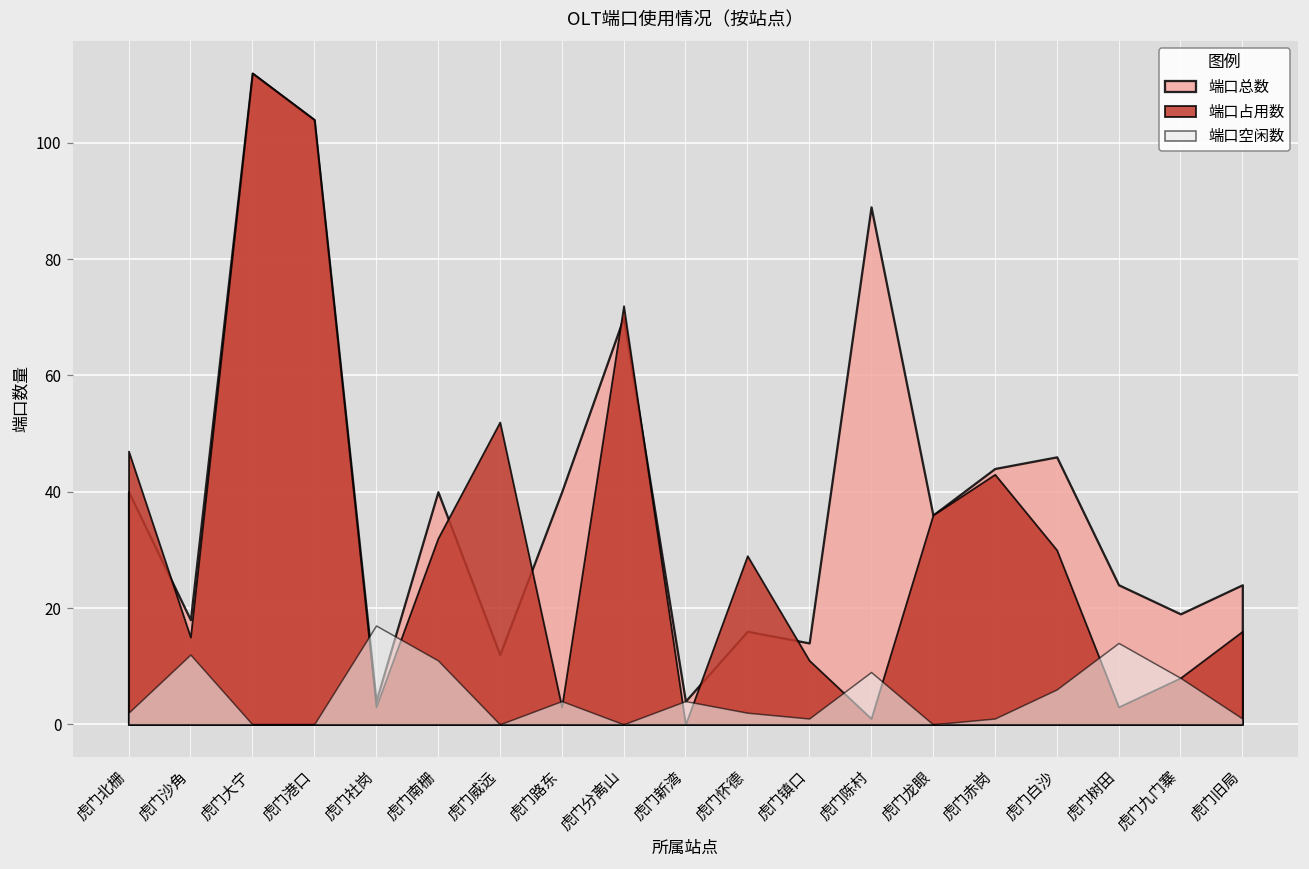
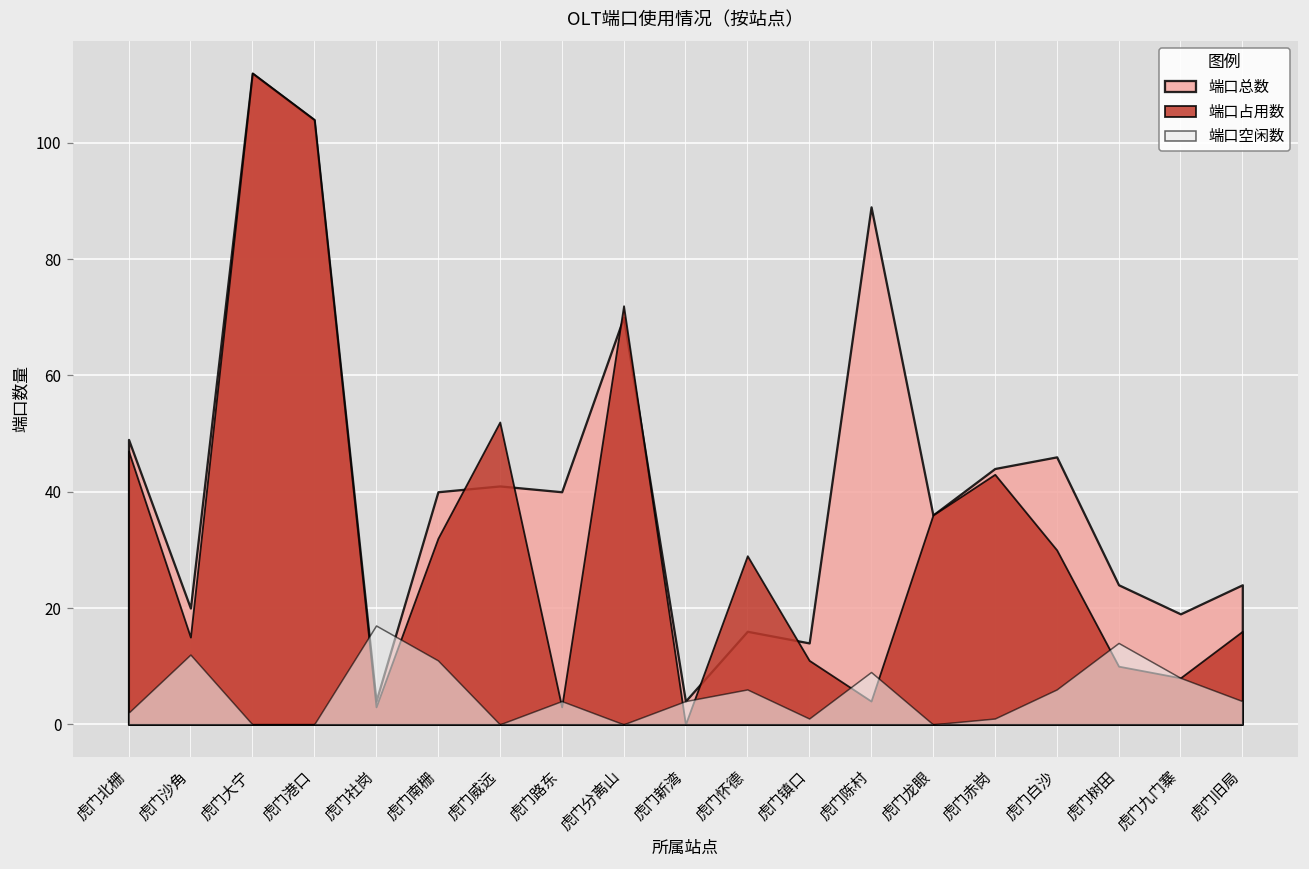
  {
    "端口总数": {
-     "虎门北栅": 40,
-     "虎门沙角": 18,
+     "虎门北栅": 49,
+     "虎门沙角": 20,
      "虎门社岗": 4,
      "虎门南栅": 40,
-     "虎门威远": 12,
+     "虎门威远": 41,
      "虎门路东": 40,
      "虎门分离山": 70,
      "虎门怀德": 16,
      "虎门镇口": 14,
      "虎门陈村": 89,
      "虎门赤岗": 44,
      "虎门白沙": 46,
      "虎门树田": 24,
      "虎门九门寨": 19,
      "虎门旧局": 24
    },
    "端口占用数": {
      "虎门北栅": 47,
      "虎门沙角": 15,
      "虎门社岗": 3,
      "虎门南栅": 32,
      "虎门威远": 52,
      "虎门路东": 3,
      "虎门分离山": 72,
      "虎门新湾": 0,
      "虎门怀德": 29,
      "虎门镇口": 11,
-     "虎门陈村": 1,
+     "虎门陈村": 4,
      "虎门赤岗": 43,
      "虎门白沙": 30,
-     "虎门树田": 3,
+     "虎门树田": 10,
      "虎门旧局": 16
    },
    "端口空闲数": {
      "虎门北栅": 2,
      "虎门沙角": 12,
      "虎门大宁": 0,
      "虎门港口": 0,
      "虎门社岗": 17,
      "虎门南栅": 11,
      "虎门威远": 0,
      "虎门路东": 4,
      "虎门分离山": 0,
-     "虎门怀德": 2,
+     "虎门怀德": 6,
      "虎门镇口": 1,
      "虎门陈村": 9,
      "虎门龙眼": 0,
      "虎门赤岗": 1,
      "虎门白沙": 6,
      "虎门树田": 14,
-     "虎门旧局": 1
+     "虎门旧局": 4
    }
  }
